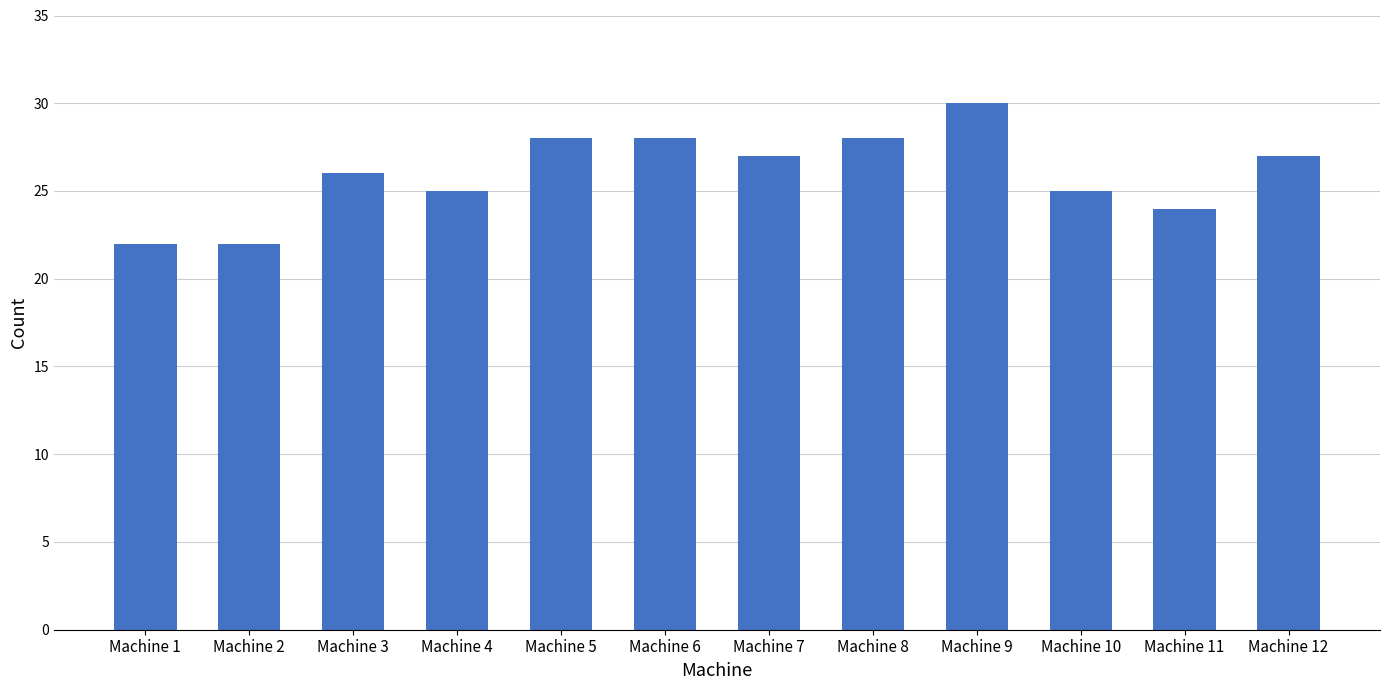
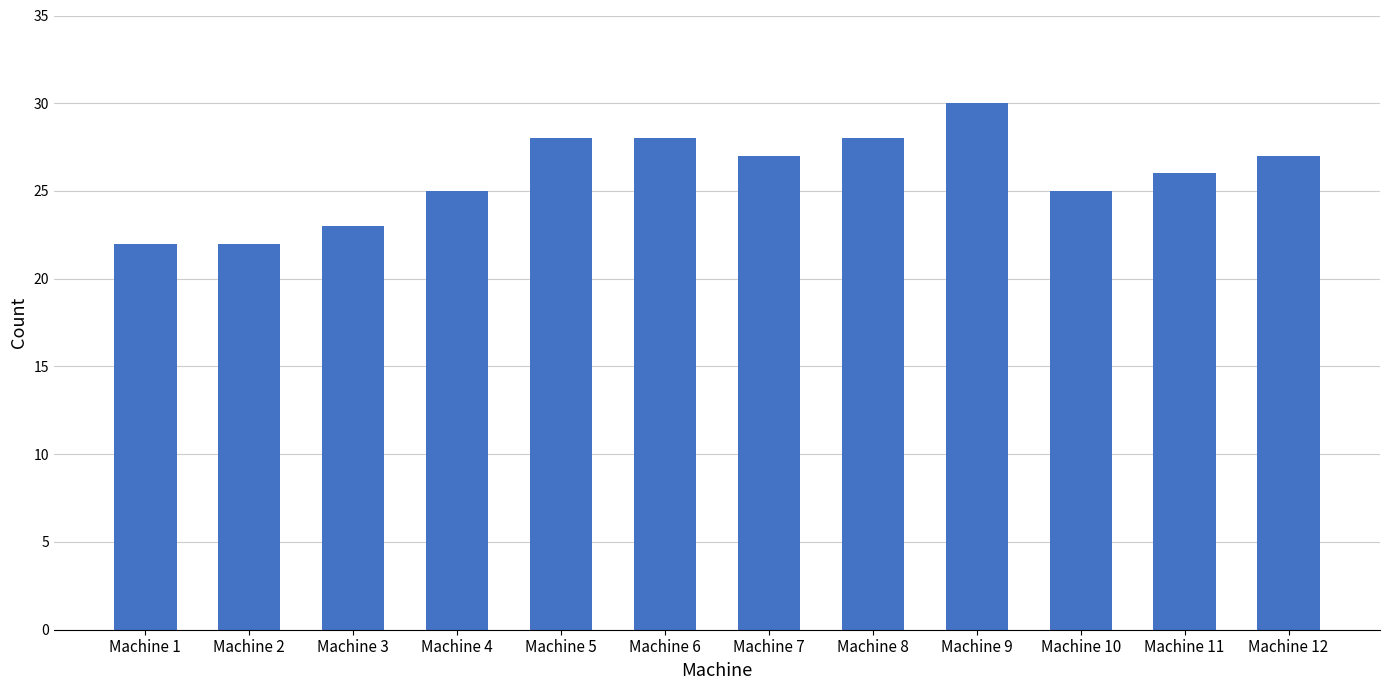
  {
    "Machine 1": 22,
    "Machine 2": 22,
-   "Machine 3": 26,
+   "Machine 3": 23,
    "Machine 4": 25,
    "Machine 5": 28,
    "Machine 6": 28,
    "Machine 7": 27,
    "Machine 8": 28,
    "Machine 9": 30,
    "Machine 10": 25,
-   "Machine 11": 24,
+   "Machine 11": 26,
    "Machine 12": 27
  }
